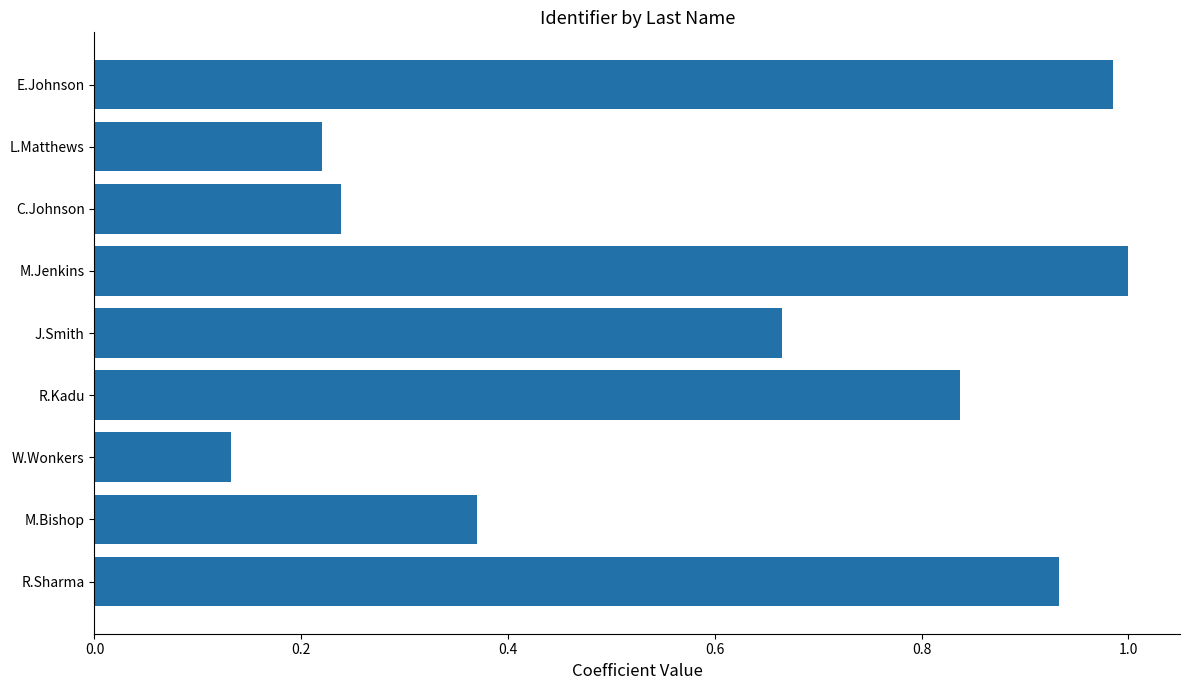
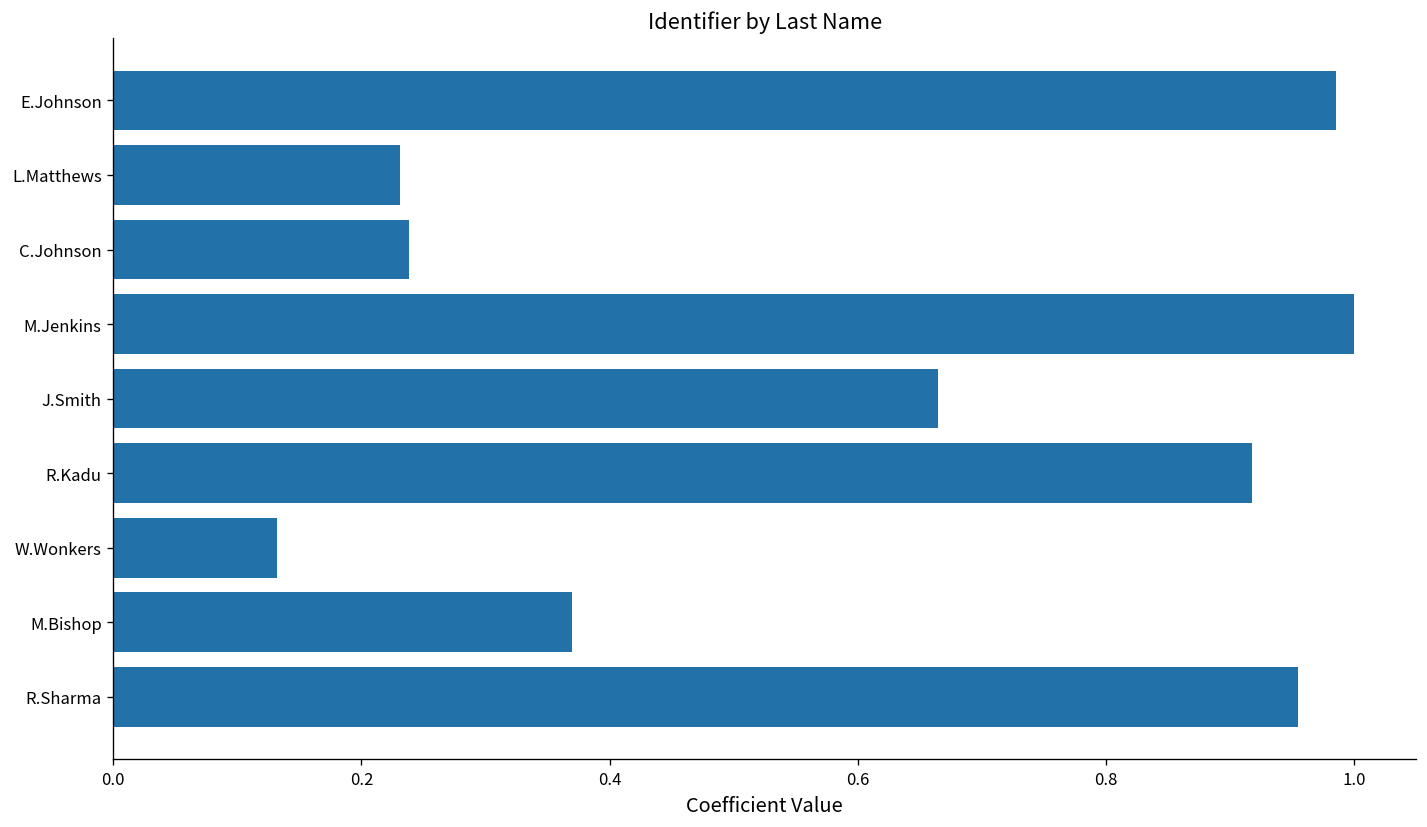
  {
    "E.Johnson": 0.985,
-   "L.Matthews": 0.220,
+   "L.Matthews": 0.231,
    "C.Johnson": 0.238,
    "M.Jenkins": 1.000,
    "J.Smith": 0.665,
-   "R.Kadu": 0.837,
+   "R.Kadu": 0.918,
    "W.Wonkers": 0.132,
    "M.Bishop": 0.370,
-   "R.Sharma": 0.933
+   "R.Sharma": 0.955
  }
